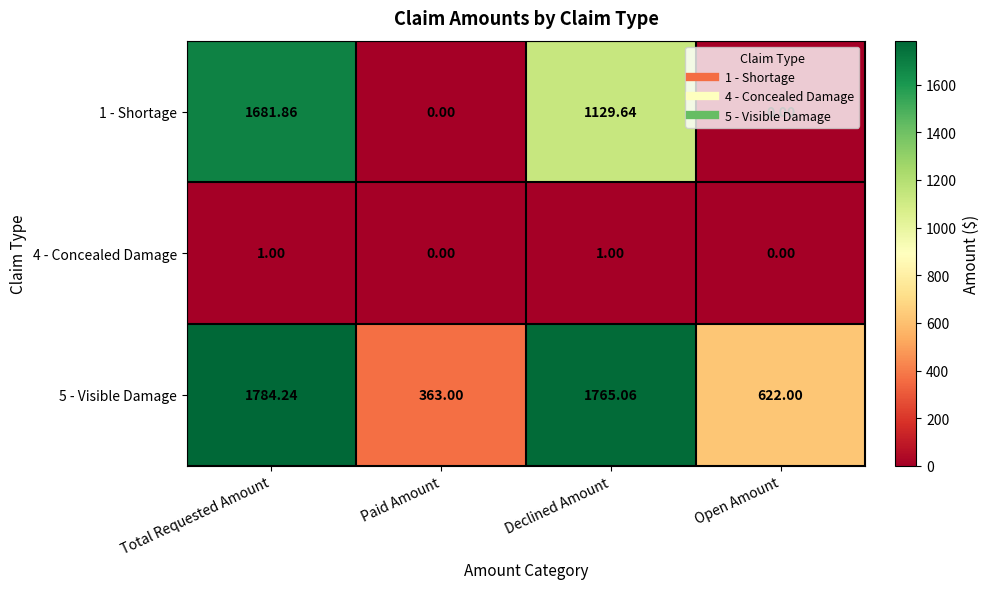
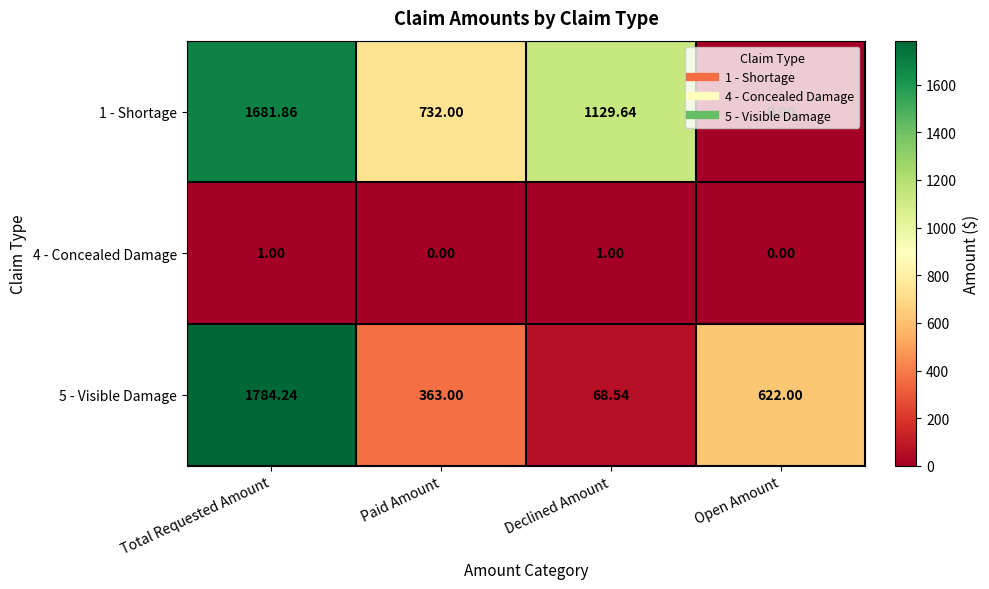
  {
    "1 - Shortage": {
      "Total Requested Amount": 1681.86,
-     "Paid Amount": 0.00,
+     "Paid Amount": 732.00,
      "Declined Amount": 1129.64
    },
    "4 - Concealed Damage": {
      "Total Requested Amount": 1.00,
      "Paid Amount": 0.00,
      "Declined Amount": 1.00,
      "Open Amount": 0.00
    },
    "5 - Visible Damage": {
      "Total Requested Amount": 1784.24,
      "Paid Amount": 363.00,
-     "Declined Amount": 1765.06,
+     "Declined Amount": 68.54,
      "Open Amount": 622.00
    }
  }
